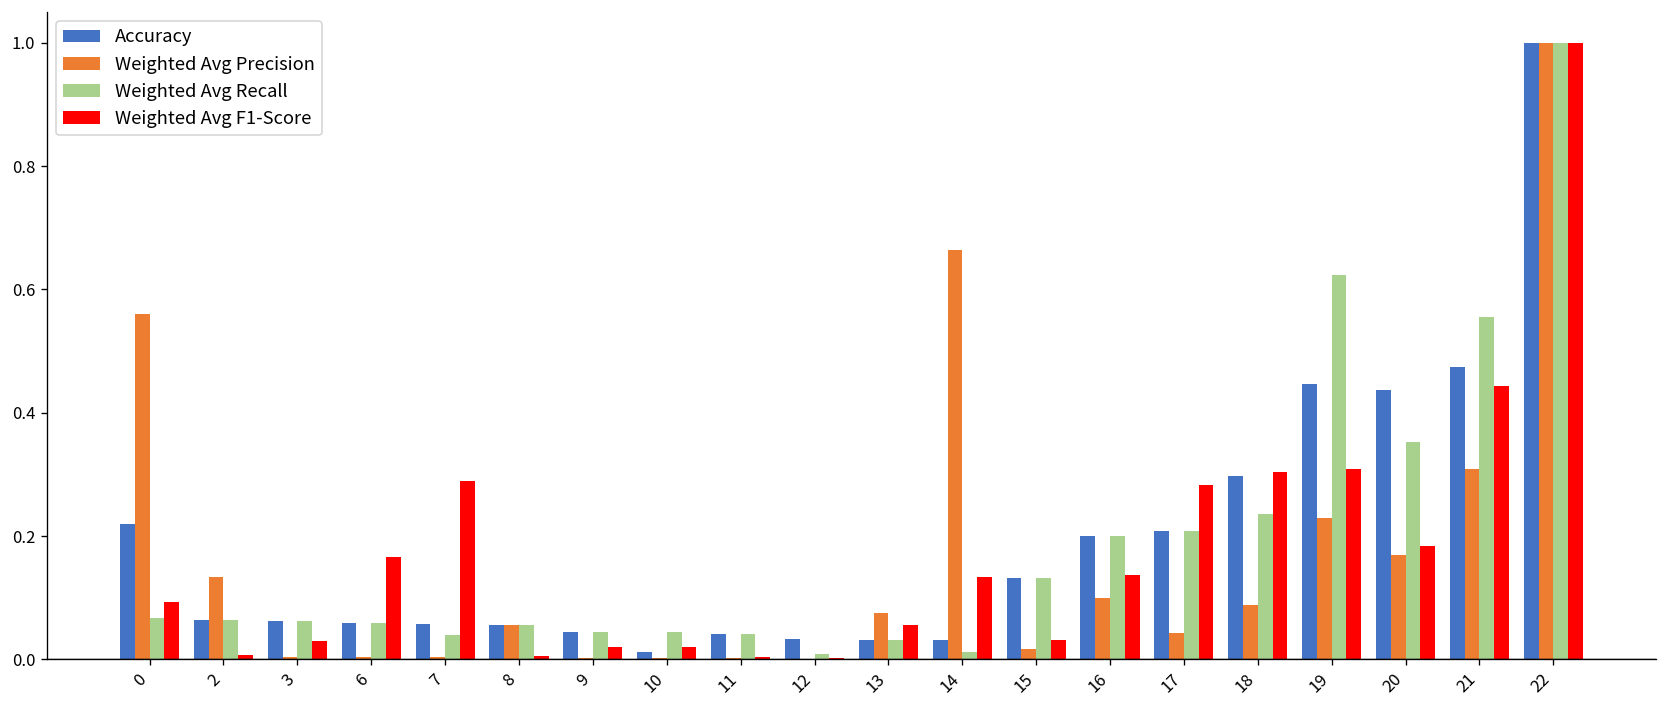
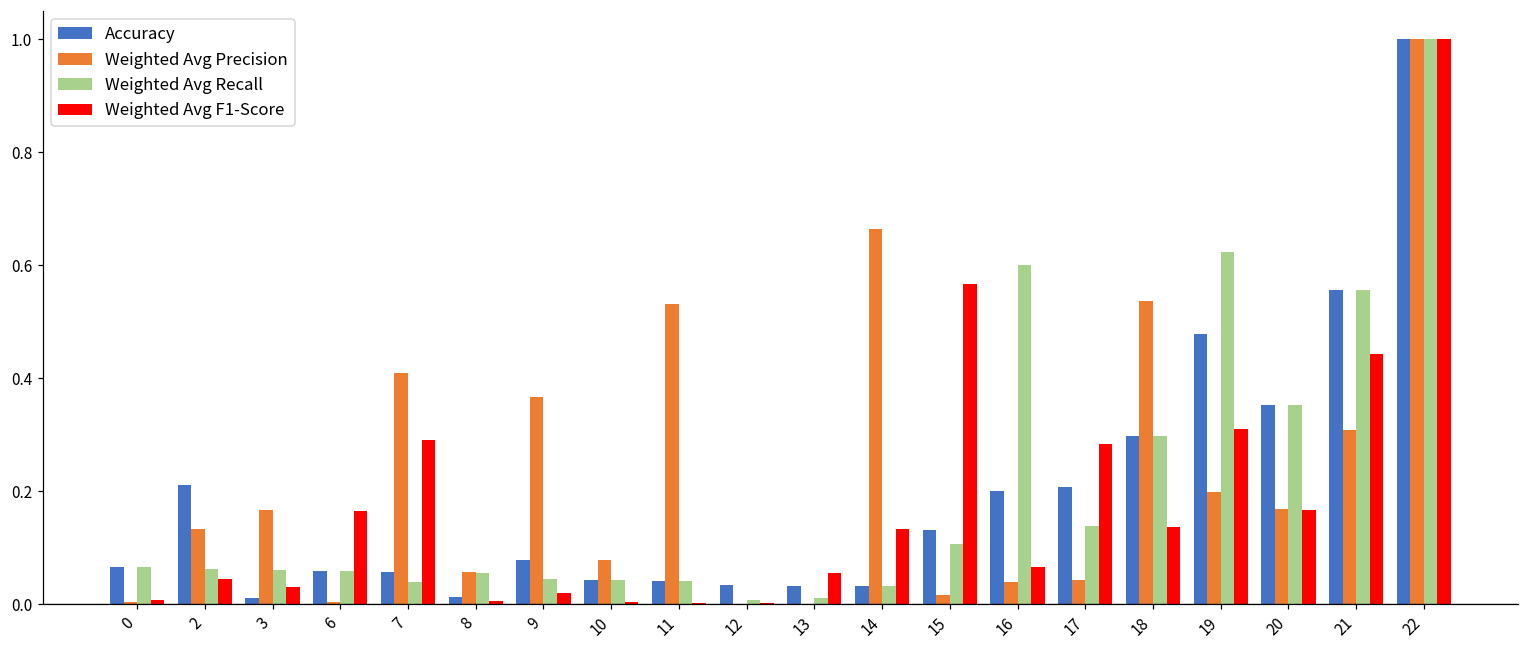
  {
    "Accuracy": {
-     "0": 0.22,
-     "2": 0.06,
-     "3": 0.06,
+     "0": 0.07,
+     "2": 0.21,
+     "3": 0.01,
      "6": 0.06,
      "7": 0.06,
-     "8": 0.06,
-     "9": 0.04,
-     "10": 0.01,
+     "8": 0.01,
+     "9": 0.08,
+     "10": 0.04,
      "11": 0.04,
      "12": 0.03,
      "13": 0.03,
      "14": 0.03,
      "15": 0.13,
      "16": 0.20,
      "17": 0.21,
      "18": 0.30,
-     "19": 0.45,
-     "20": 0.44,
-     "21": 0.47,
+     "19": 0.48,
+     "20": 0.35,
+     "21": 0.56,
      "22": 1.00
    },
    "Weighted Avg Precision": {
-     "0": 0.56,
+     "0": 0.00,
      "2": 0.13,
-     "3": 0.00,
-     "7": 0.00,
+     "3": 0.17,
+     "7": 0.41,
      "8": 0.06,
-     "9": 0.00,
-     "10": 0.00,
-     "11": 0.00,
-     "13": 0.08,
+     "9": 0.37,
+     "10": 0.08,
+     "11": 0.53,
+     "13": 0.00,
      "14": 0.66,
      "15": 0.02,
-     "16": 0.10,
+     "16": 0.04,
      "17": 0.04,
-     "18": 0.09,
-     "19": 0.23,
+     "18": 0.54,
+     "19": 0.20,
      "20": 0.17,
      "21": 0.31,
      "22": 1.00
    },
    "Weighted Avg Recall": {
      "0": 0.07,
      "2": 0.06,
      "3": 0.06,
      "6": 0.06,
      "7": 0.04,
      "8": 0.06,
      "9": 0.04,
      "10": 0.04,
      "11": 0.04,
      "12": 0.01,
-     "13": 0.03,
-     "14": 0.01,
-     "15": 0.13,
-     "16": 0.2,
-     "17": 0.21,
-     "18": 0.24,
+     "13": 0.01,
+     "14": 0.03,
+     "15": 0.11,
+     "16": 0.6,
+     "17": 0.14,
+     "18": 0.30,
      "19": 0.62,
      "20": 0.35,
      "21": 0.56,
      "22": 1.00
    },
    "Weighted Avg F1-Score": {
-     "0": 0.09,
-     "2": 0.01,
+     "0": 0.01,
+     "2": 0.04,
      "3": 0.03,
      "6": 0.17,
      "7": 0.29,
      "8": 0.01,
      "9": 0.02,
-     "10": 0.02,
+     "10": 0.00,
      "13": 0.05,
      "14": 0.13,
-     "15": 0.03,
-     "16": 0.14,
+     "15": 0.57,
+     "16": 0.07,
      "17": 0.28,
-     "18": 0.30,
+     "18": 0.14,
      "19": 0.31,
-     "20": 0.18,
+     "20": 0.17,
      "21": 0.44,
      "22": 1.00
    }
  }
